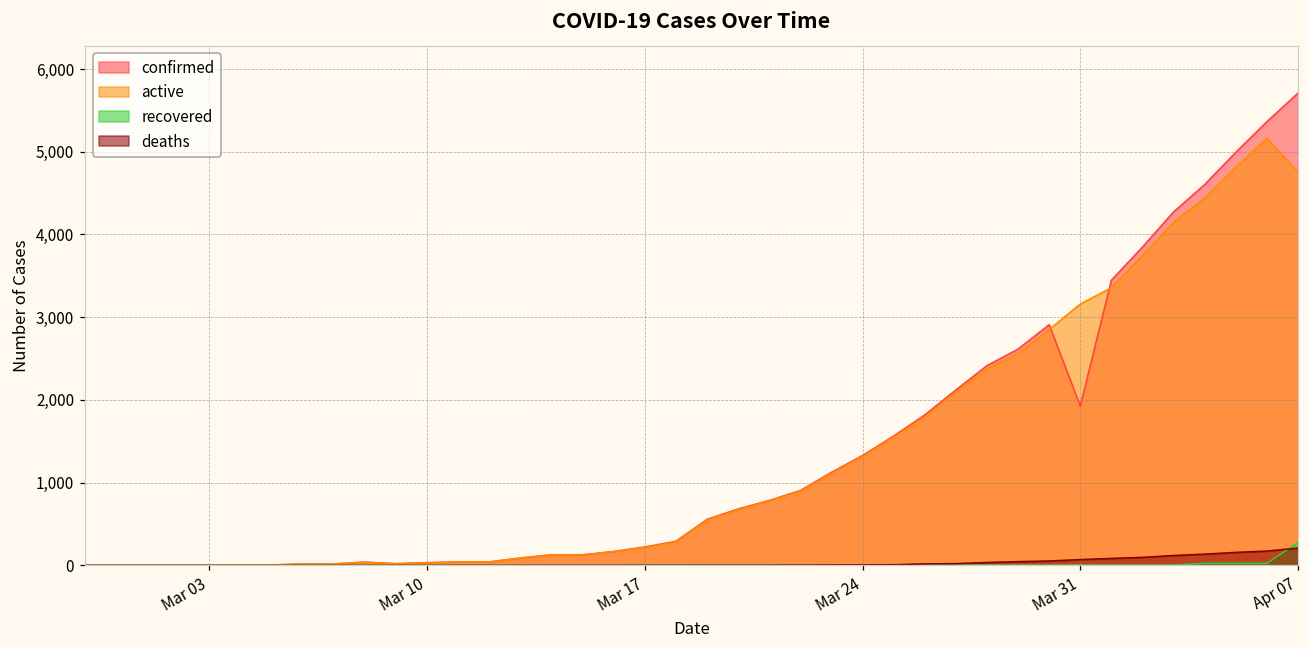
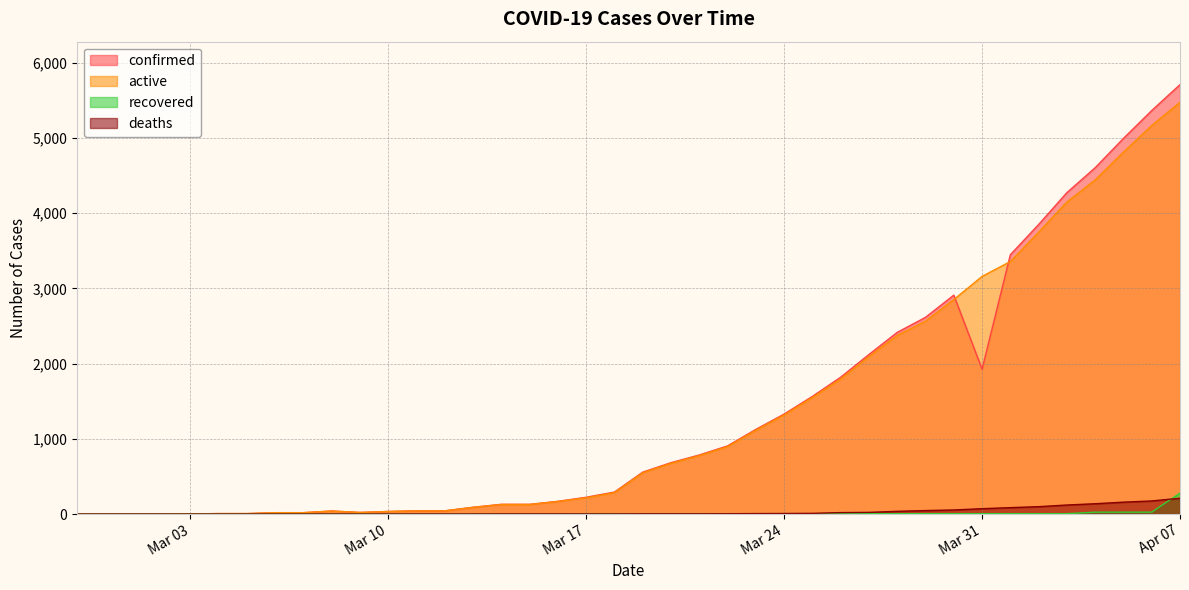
  {
    "confirmed": {
      "Mar 31": "1,900",
      "Apr 07": "5,700"
    },
    "active": {
      "Mar 31": "3,200",
-     "Apr 07": "4,800"
+     "Apr 07": "5,500"
    },
    "recovered": {
      "Mar 31": "0",
      "Apr 07": "300"
    },
    "deaths": {
      "Mar 31": "100",
      "Apr 07": "200"
    }
  }
